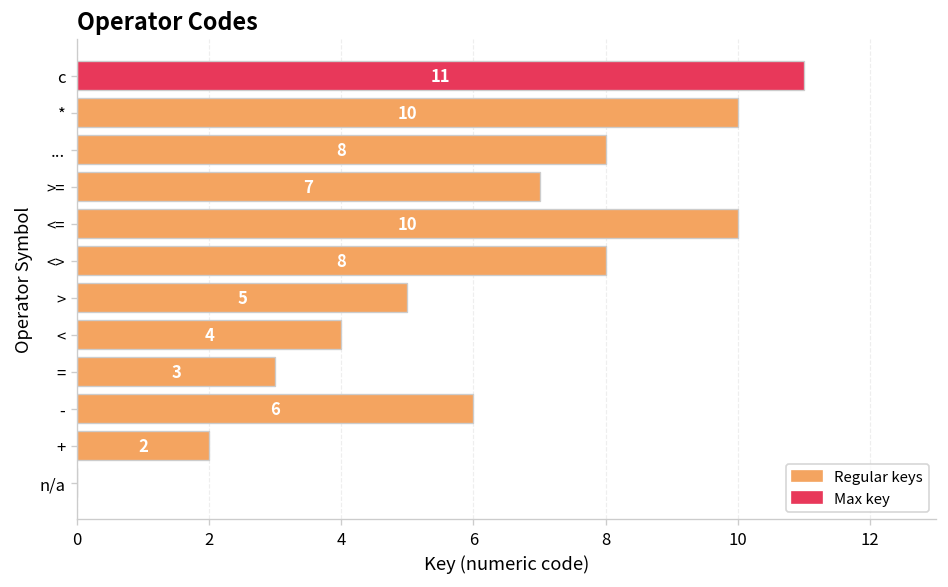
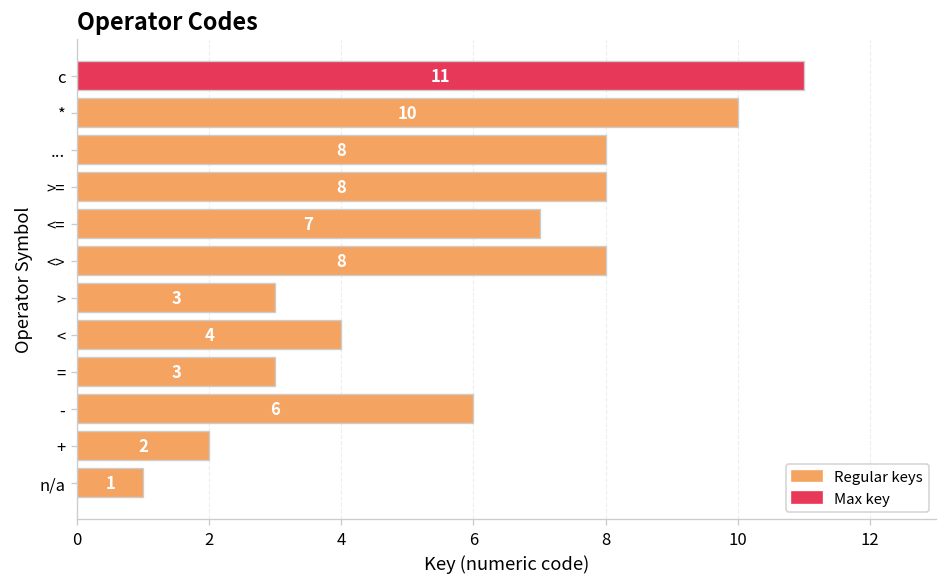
  {
    "c": 11,
    "*": 10,
    "...": 8,
-   ">=": 7,
-   "<=": 10,
+   ">=": 8,
+   "<=": 7,
    "<>": 8,
-   ">": 5,
+   ">": 3,
    "<": 4,
    "=": 3,
    "-": 6,
    "+": 2,
-   "n/a": 0
+   "n/a": 1
  }
